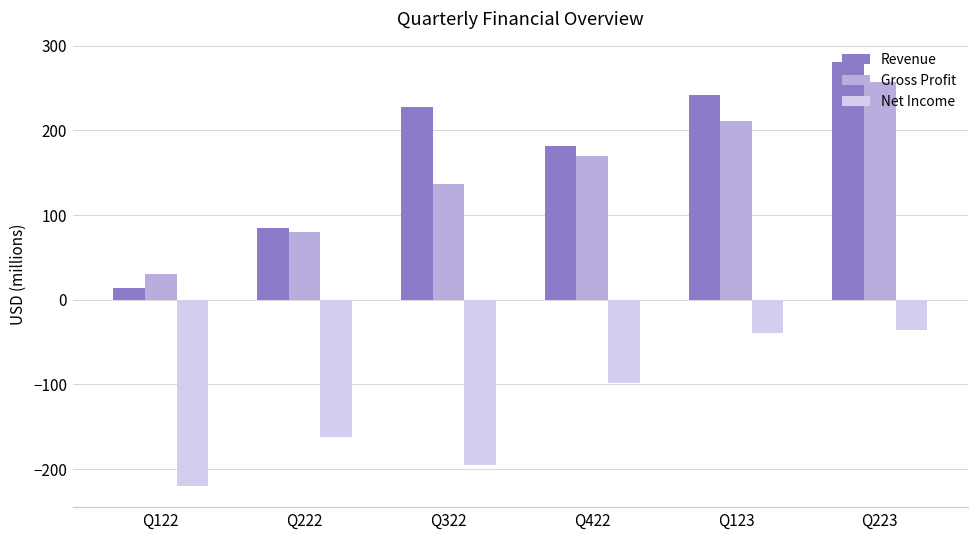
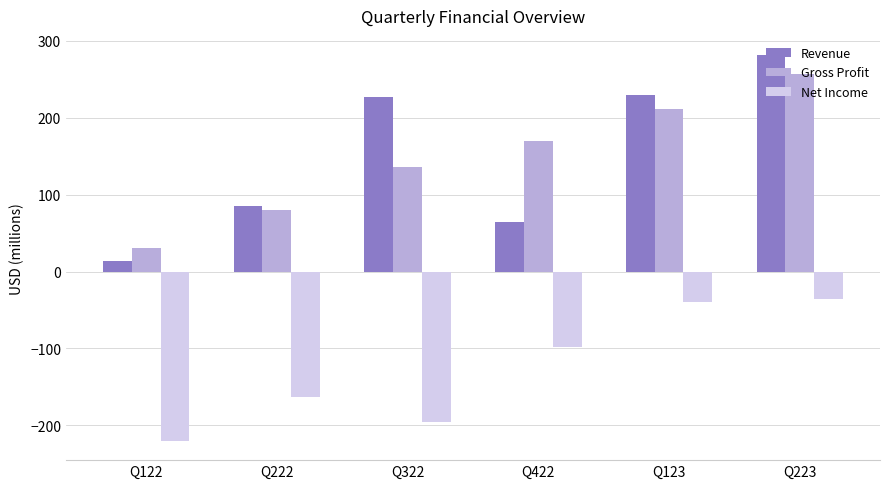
  {
    "Revenue": {
      "Q122": 10,
      "Q222": 90,
      "Q322": 230,
-     "Q422": 180,
-     "Q123": 240,
+     "Q422": 60,
+     "Q123": 230,
      "Q223": 280
    }
  }
